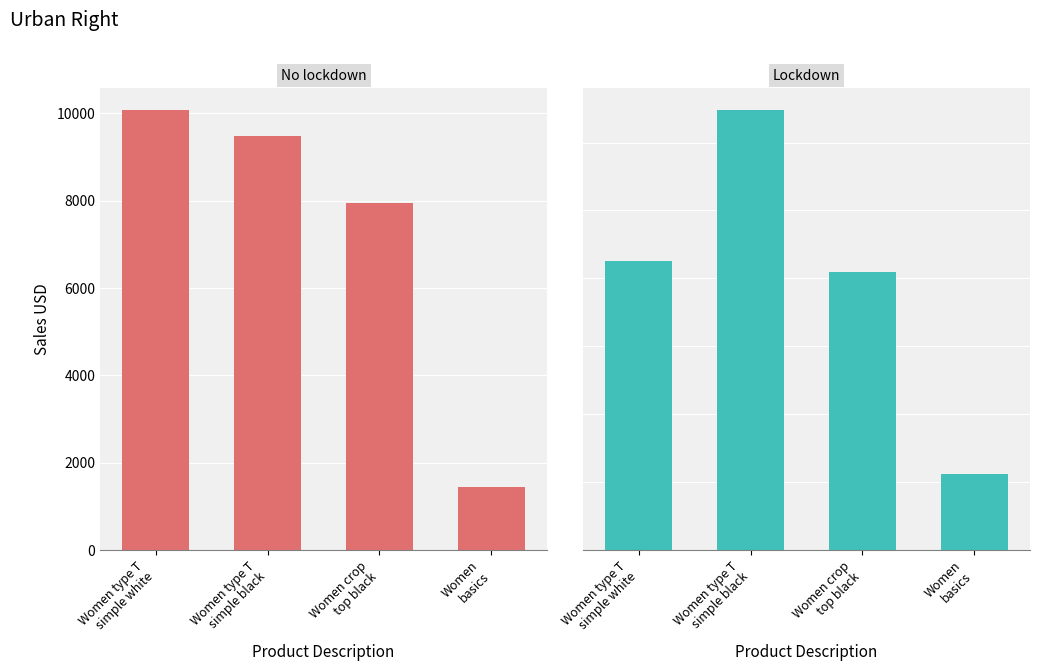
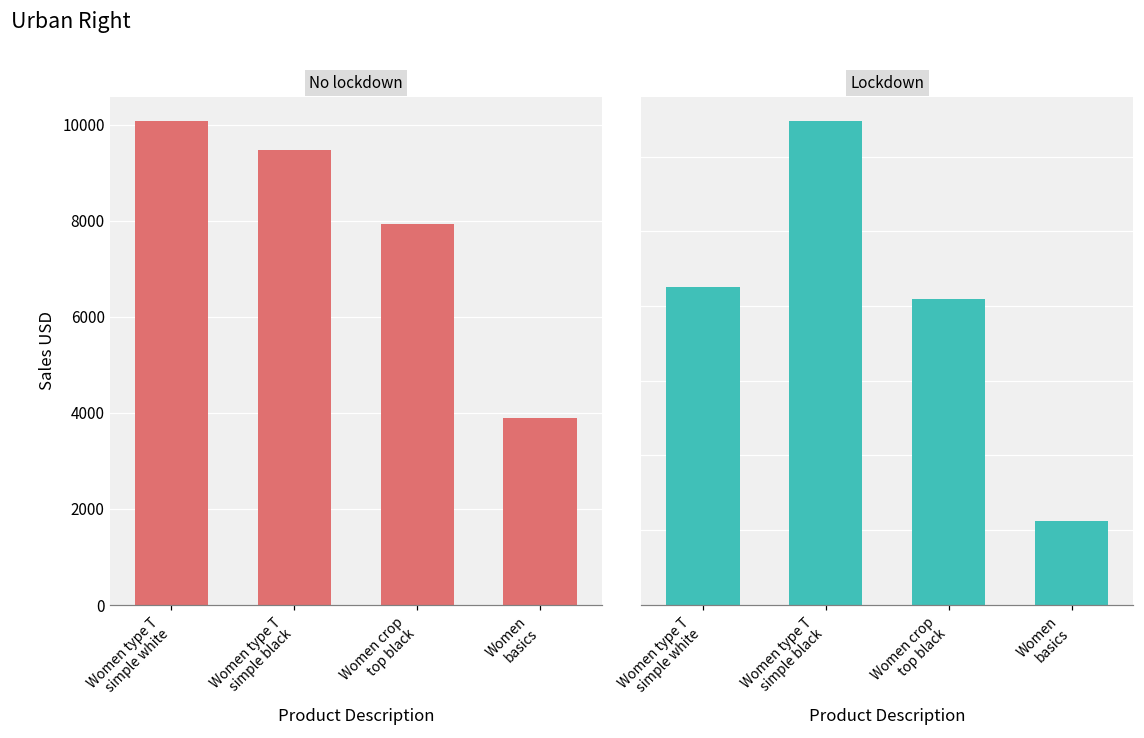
  {
    "No lockdown": {
      "Women type T simple white": 10100,
      "Women type T simple black": 9500,
      "Women crop top black": 7900,
-     "Women basics": 1500
+     "Women basics": 3900
    }
  }
